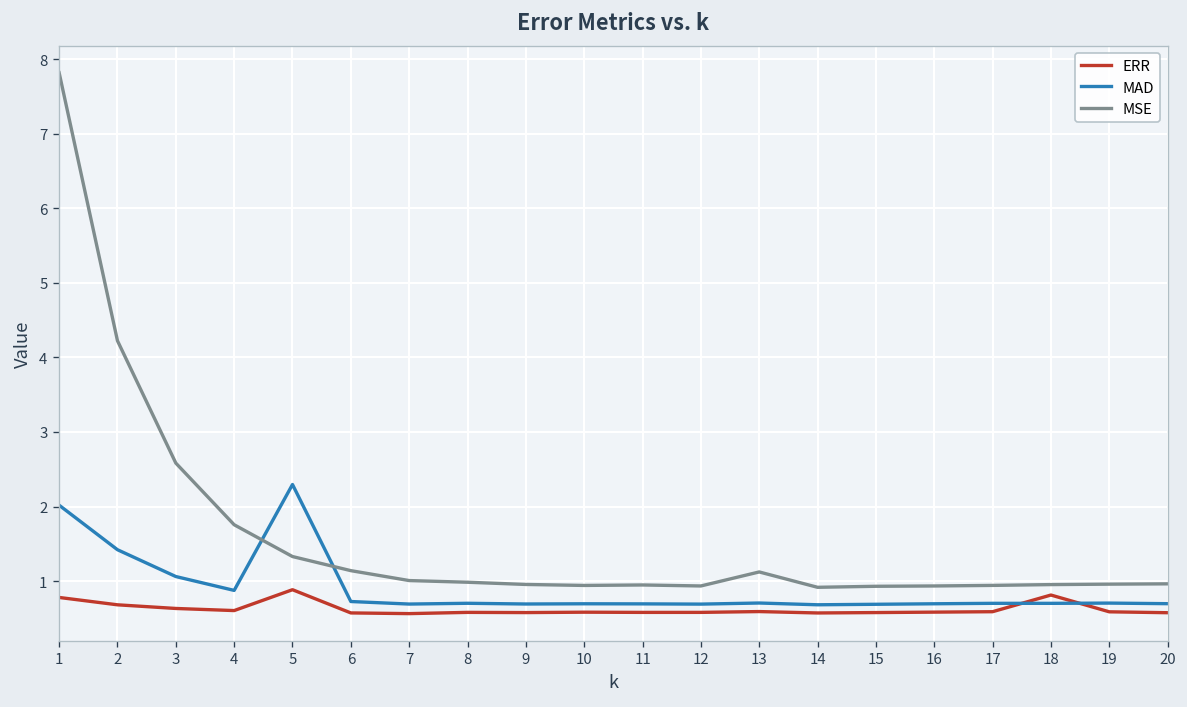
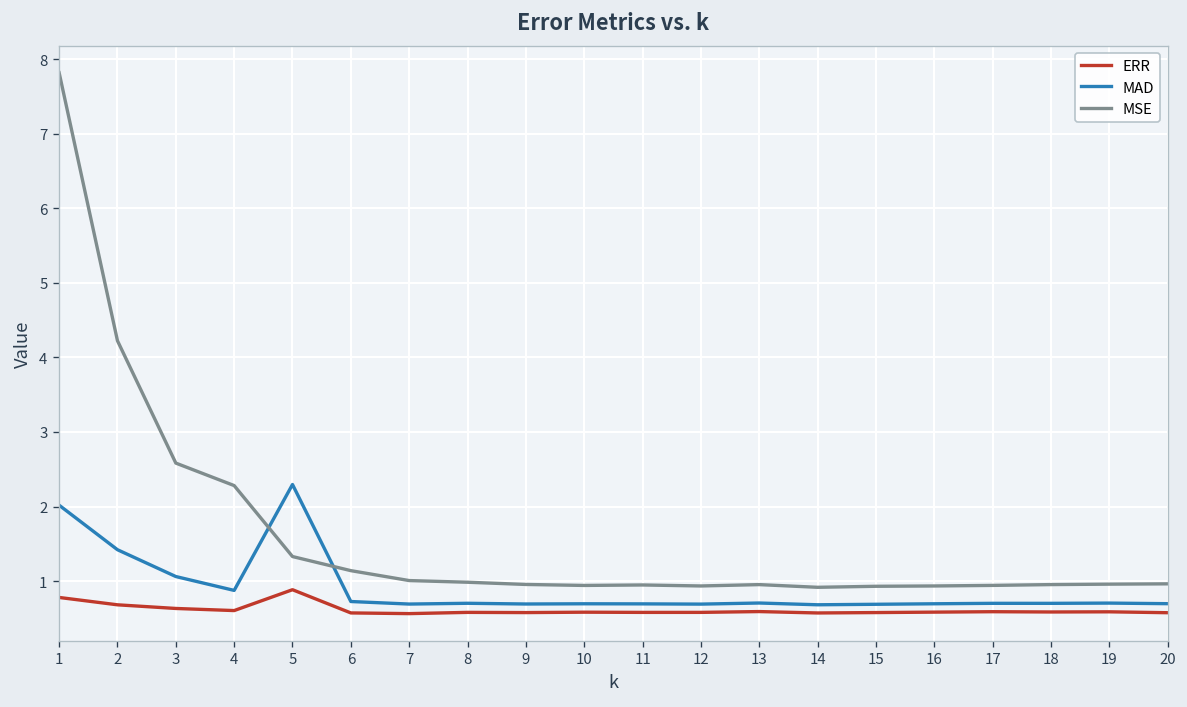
  {
    "ERR": {
      "1": 0.8,
      "2": 0.7,
      "3": 0.6,
      "4": 0.6,
      "5": 0.9,
      "6": 0.6,
      "7": 0.6,
      "8": 0.6,
      "9": 0.6,
      "10": 0.6,
      "11": 0.6,
      "12": 0.6,
      "13": 0.6,
      "14": 0.6,
      "15": 0.6,
      "16": 0.6,
      "17": 0.6,
-     "18": 0.8,
+     "18": 0.6,
      "19": 0.6,
      "20": 0.6
    },
    "MAD": {
      "1": 2.0,
      "2": 1.4,
      "3": 1.1,
      "4": 0.9,
      "5": 2.3,
      "6": 0.7,
      "7": 0.7,
      "8": 0.7,
      "9": 0.7,
      "10": 0.7,
      "11": 0.7,
      "12": 0.7,
      "13": 0.7,
      "14": 0.7,
      "15": 0.7,
      "16": 0.7,
      "17": 0.7,
      "18": 0.7,
      "19": 0.7,
      "20": 0.7
    },
    "MSE": {
      "1": 7.8,
      "2": 4.2,
      "3": 2.6,
-     "4": 1.8,
+     "4": 2.3,
      "5": 1.3,
      "6": 1.1,
      "7": 1.0,
      "8": 1.0,
      "9": 1.0,
      "10": 0.9,
      "11": 0.9,
      "12": 0.9,
-     "13": 1.1,
+     "13": 1.0,
      "14": 0.9,
      "15": 0.9,
      "16": 0.9,
      "17": 0.9,
      "18": 1.0,
      "19": 1.0,
      "20": 1.0
    }
  }
